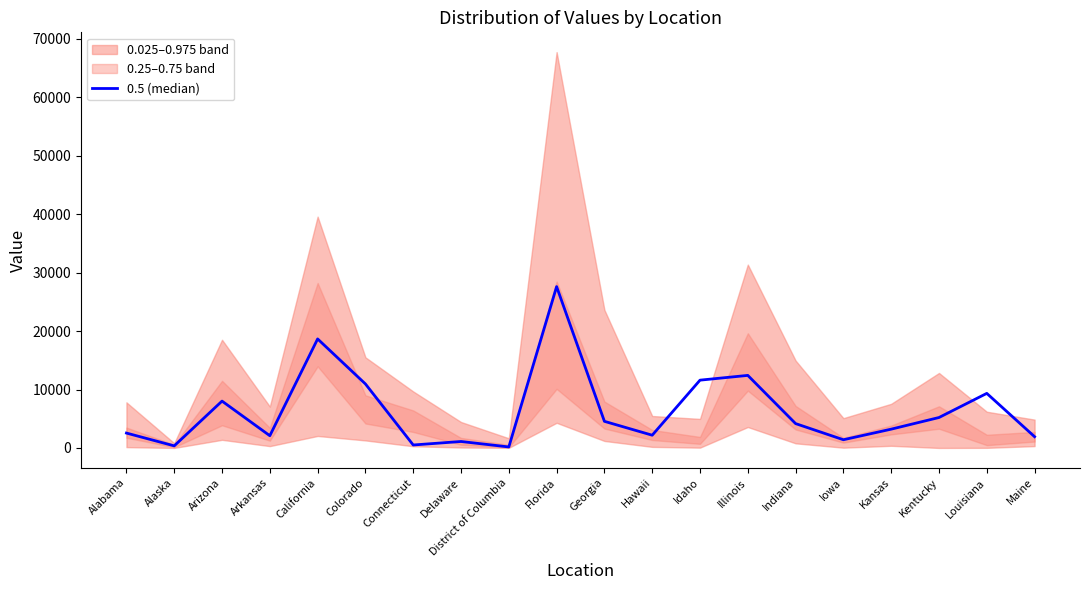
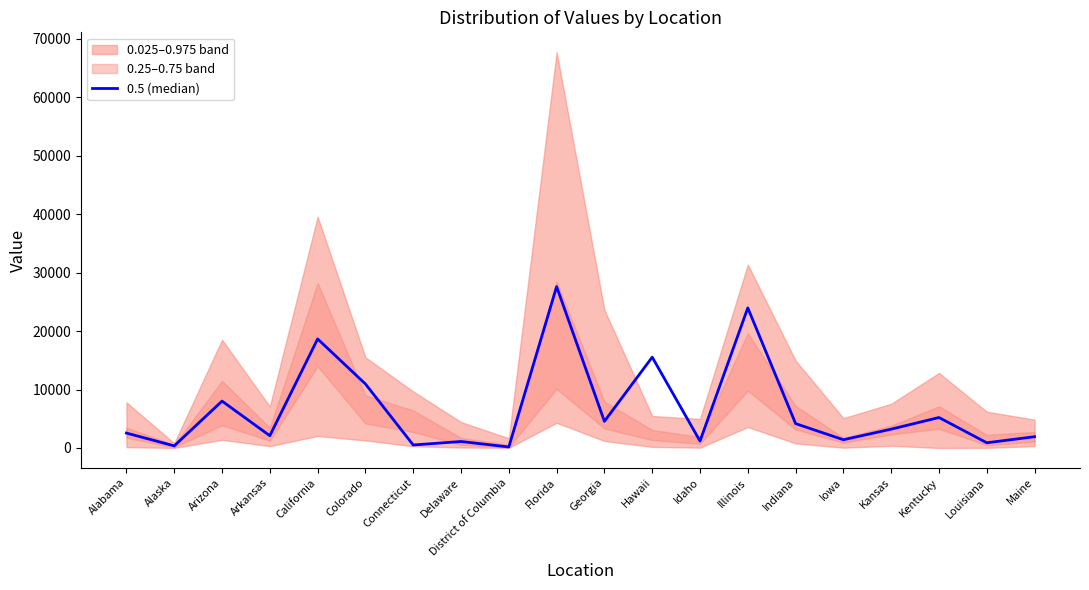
  {
    "0.5 (median)": {
      "Alabama": 3000,
      "Arizona": 8000,
      "Arkansas": 2000,
      "California": 19000,
      "Colorado": 11000,
      "Connecticut": 1000,
      "Delaware": 1000,
      "Florida": 28000,
      "Georgia": 5000,
-     "Hawaii": 2000,
-     "Idaho": 12000,
-     "Illinois": 12000,
+     "Hawaii": 16000,
+     "Idaho": 1000,
+     "Illinois": 24000,
      "Indiana": 4000,
      "Kansas": 3000,
      "Kentucky": 5000,
-     "Louisiana": 9000,
+     "Louisiana": 1000,
      "Maine": 2000
    }
  }
